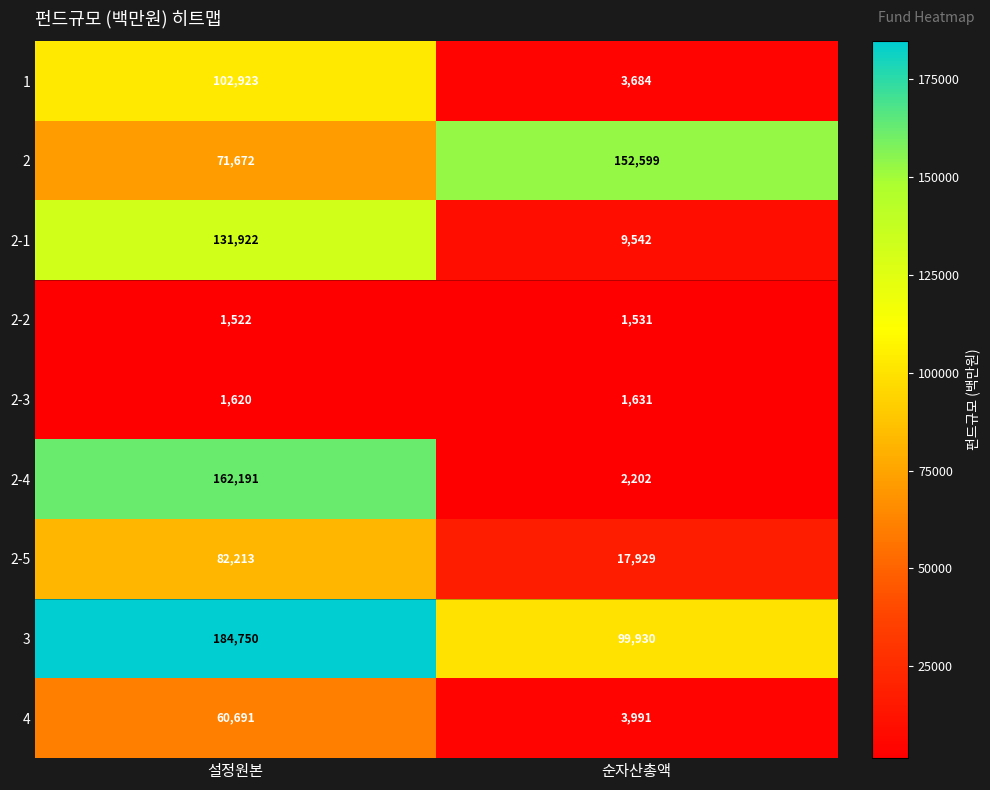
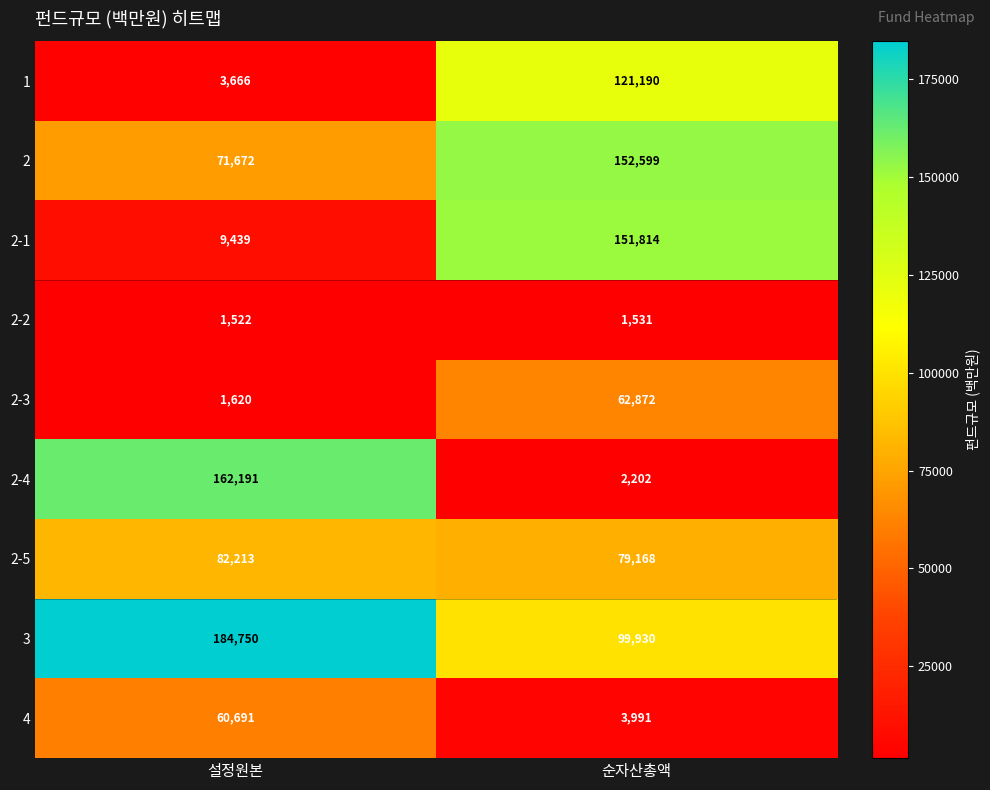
  {
    "1": {
-     "설정원본": "102,923",
-     "순자산총액": "3,684"
+     "설정원본": "3,666",
+     "순자산총액": "121,190"
    },
    "2": {
      "설정원본": "71,672",
      "순자산총액": "152,599"
    },
    "2-1": {
-     "설정원본": "131,922",
-     "순자산총액": "9,542"
+     "설정원본": "9,439",
+     "순자산총액": "151,814"
    },
    "2-2": {
      "설정원본": "1,522",
      "순자산총액": "1,531"
    },
    "2-3": {
      "설정원본": "1,620",
-     "순자산총액": "1,631"
+     "순자산총액": "62,872"
    },
    "2-4": {
      "설정원본": "162,191",
      "순자산총액": "2,202"
    },
    "2-5": {
      "설정원본": "82,213",
-     "순자산총액": "17,929"
+     "순자산총액": "79,168"
    },
    "3": {
      "설정원본": "184,750",
      "순자산총액": "99,930"
    },
    "4": {
      "설정원본": "60,691",
      "순자산총액": "3,991"
    }
  }
